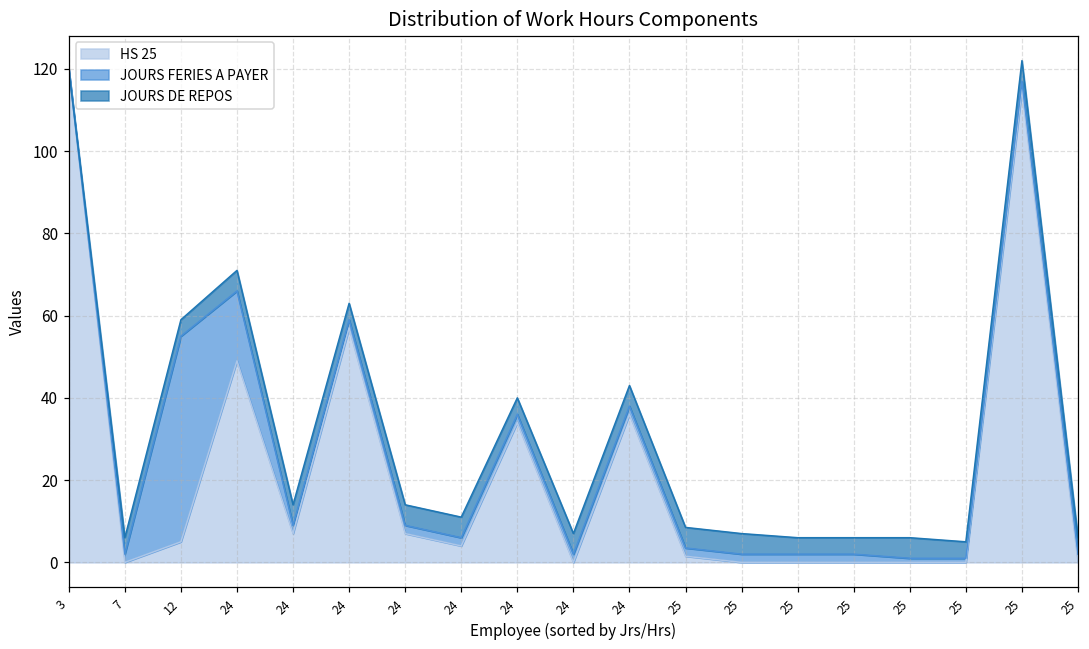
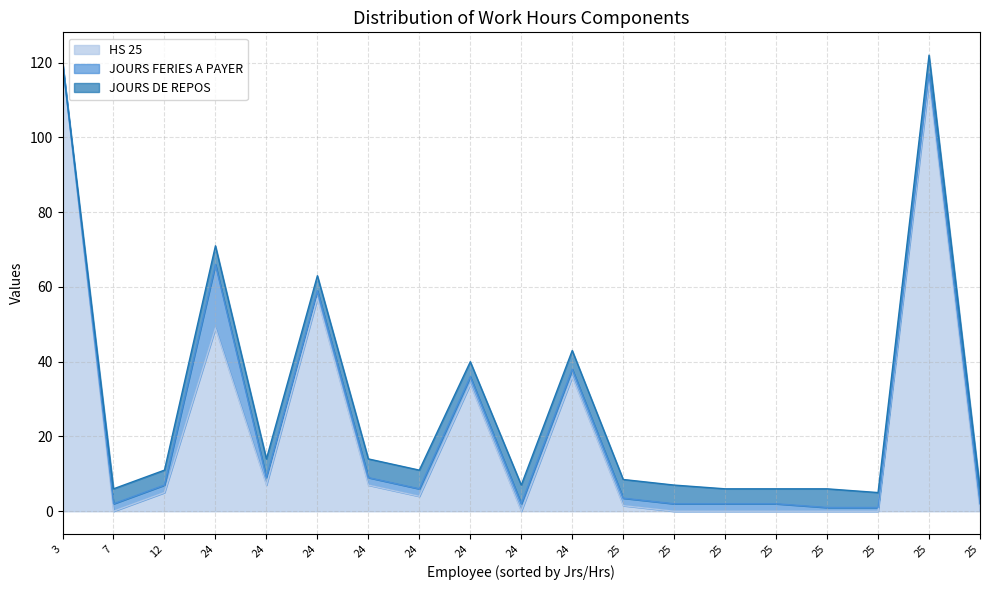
  {
    "HS 25": {
      "7": 0,
      "12": 5
    },
    "JOURS FERIES A PAYER": {
      "7": 2,
-     "12": 50
+     "12": 2
    },
    "JOURS DE REPOS": {
      "7": 4,
      "12": 4
    }
  }
